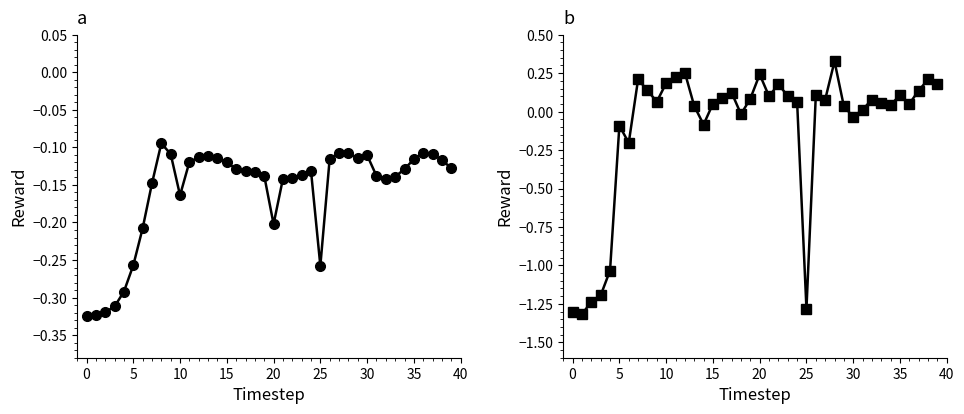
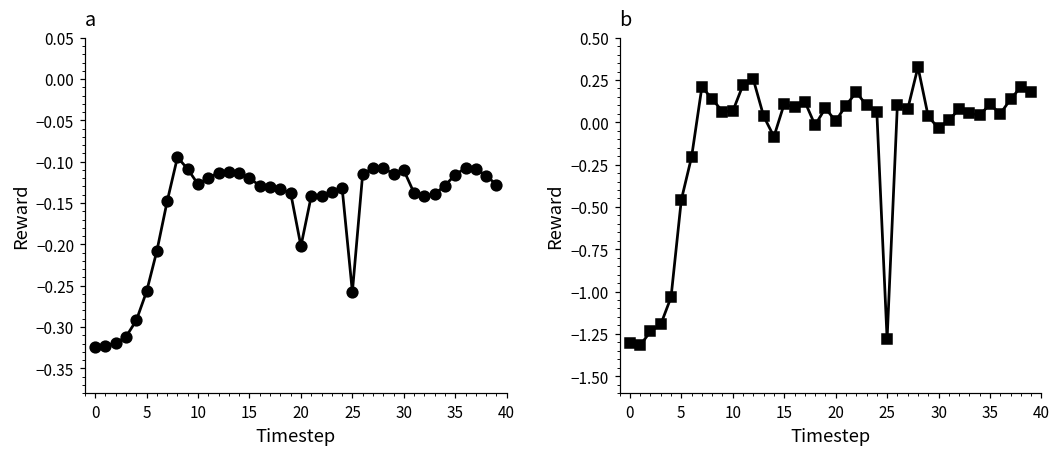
  {
    "a": {
      "0": -0.32,
      "5": -0.26,
-     "10": -0.16,
+     "10": -0.13,
      "15": -0.12,
      "20": -0.20,
      "25": -0.26,
      "30": -0.11,
      "35": -0.12
    },
    "b": {
      "0": -1.31,
-     "5": -0.09,
-     "10": 0.18,
-     "15": 0.05,
-     "20": 0.24,
+     "5": -0.46,
+     "10": 0.07,
+     "15": 0.11,
+     "20": 0.01,
      "25": -1.28,
      "30": -0.03,
      "35": 0.11
    }
  }
